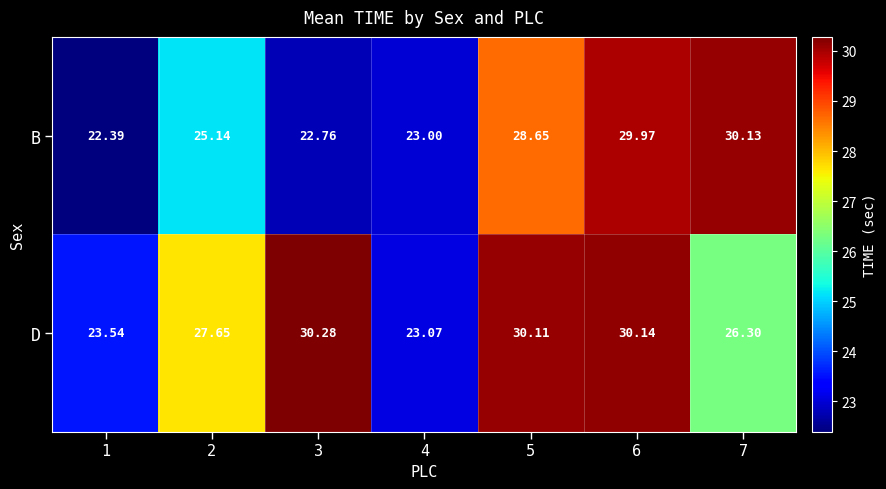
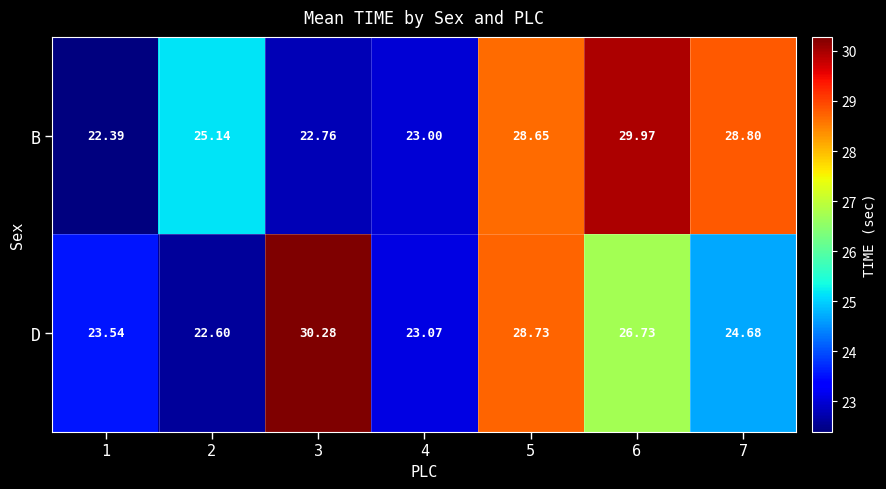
  {
    "B": {
      "1": 22.39,
      "2": 25.14,
      "3": 22.76,
      "4": 23.00,
      "5": 28.65,
      "6": 29.97,
-     "7": 30.13
+     "7": 28.80
    },
    "D": {
      "1": 23.54,
-     "2": 27.65,
+     "2": 22.60,
      "3": 30.28,
      "4": 23.07,
-     "5": 30.11,
-     "6": 30.14,
-     "7": 26.30
+     "5": 28.73,
+     "6": 26.73,
+     "7": 24.68
    }
  }
